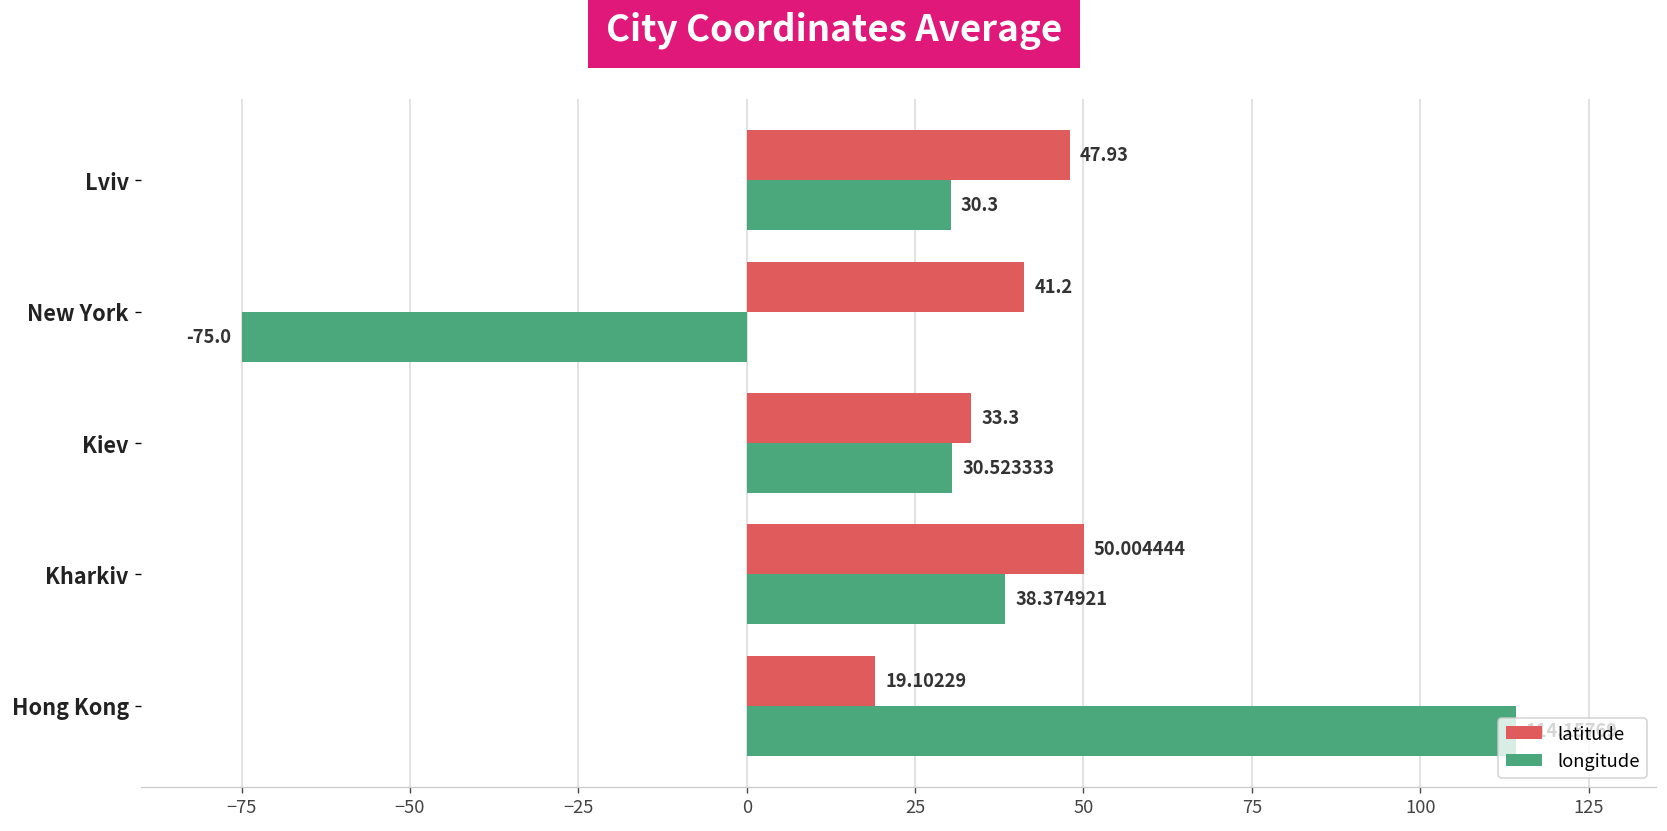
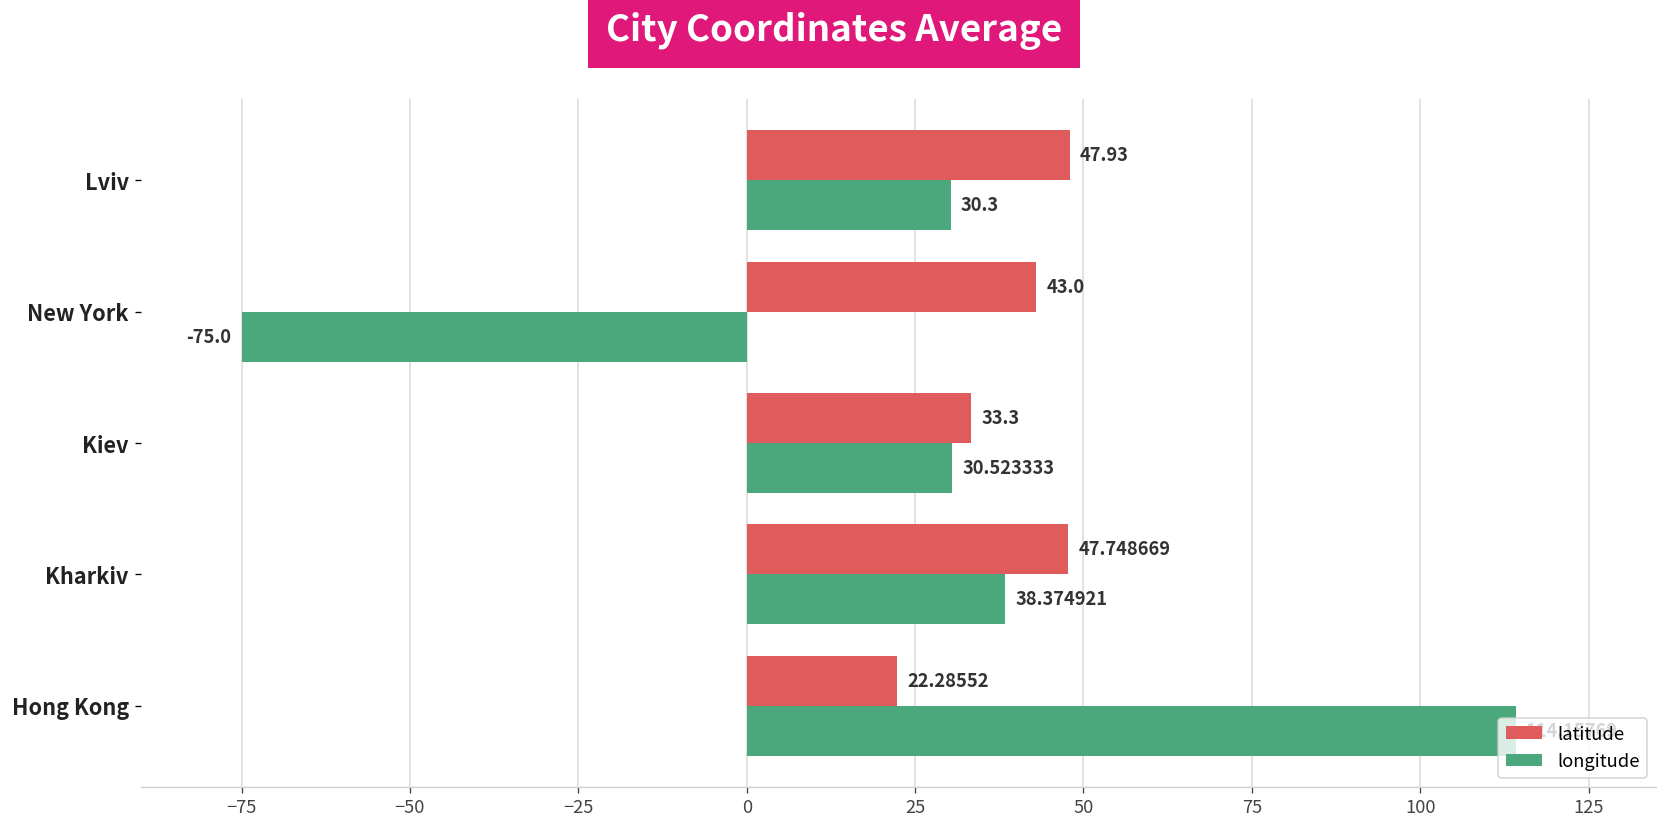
  {
    "latitude": {
      "Lviv": 47.93,
-     "New York": 41.2,
+     "New York": 43.0,
      "Kiev": 33.3,
-     "Kharkiv": 50.004444,
-     "Hong Kong": 19.10229
+     "Kharkiv": 47.748669,
+     "Hong Kong": 22.28552
    },
    "longitude": {
      "Lviv": 30.3,
      "New York": -75.0,
      "Kiev": 30.523333,
      "Kharkiv": 38.374921
    }
  }
